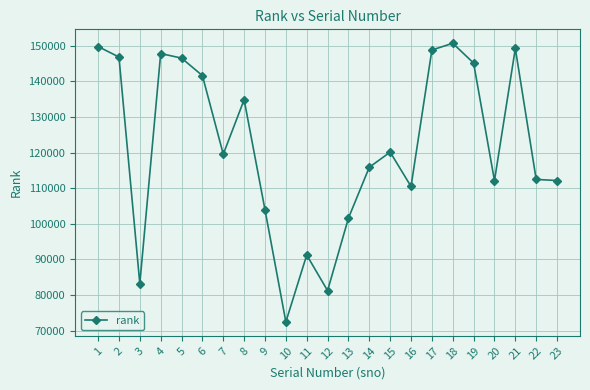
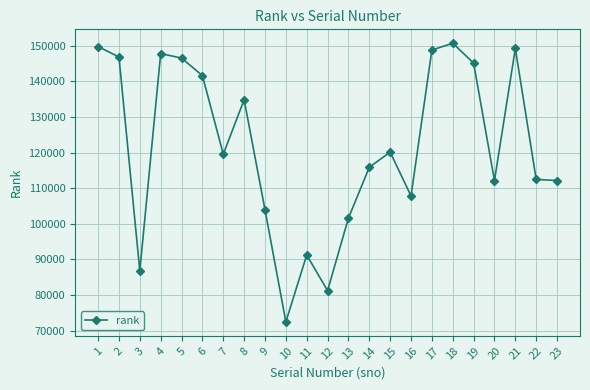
  {
    "1": 150000,
    "2": 147000,
-   "3": 83000,
+   "3": 87000,
    "4": 148000,
    "5": 147000,
    "6": 142000,
    "7": 120000,
    "8": 135000,
    "9": 104000,
    "10": 72000,
    "11": 91000,
    "12": 81000,
    "13": 102000,
    "14": 116000,
    "15": 120000,
-   "16": 110000,
+   "16": 108000,
    "17": 149000,
    "18": 151000,
    "19": 145000,
    "20": 112000,
    "21": 149000,
    "22": 112000,
    "23": 112000
  }
